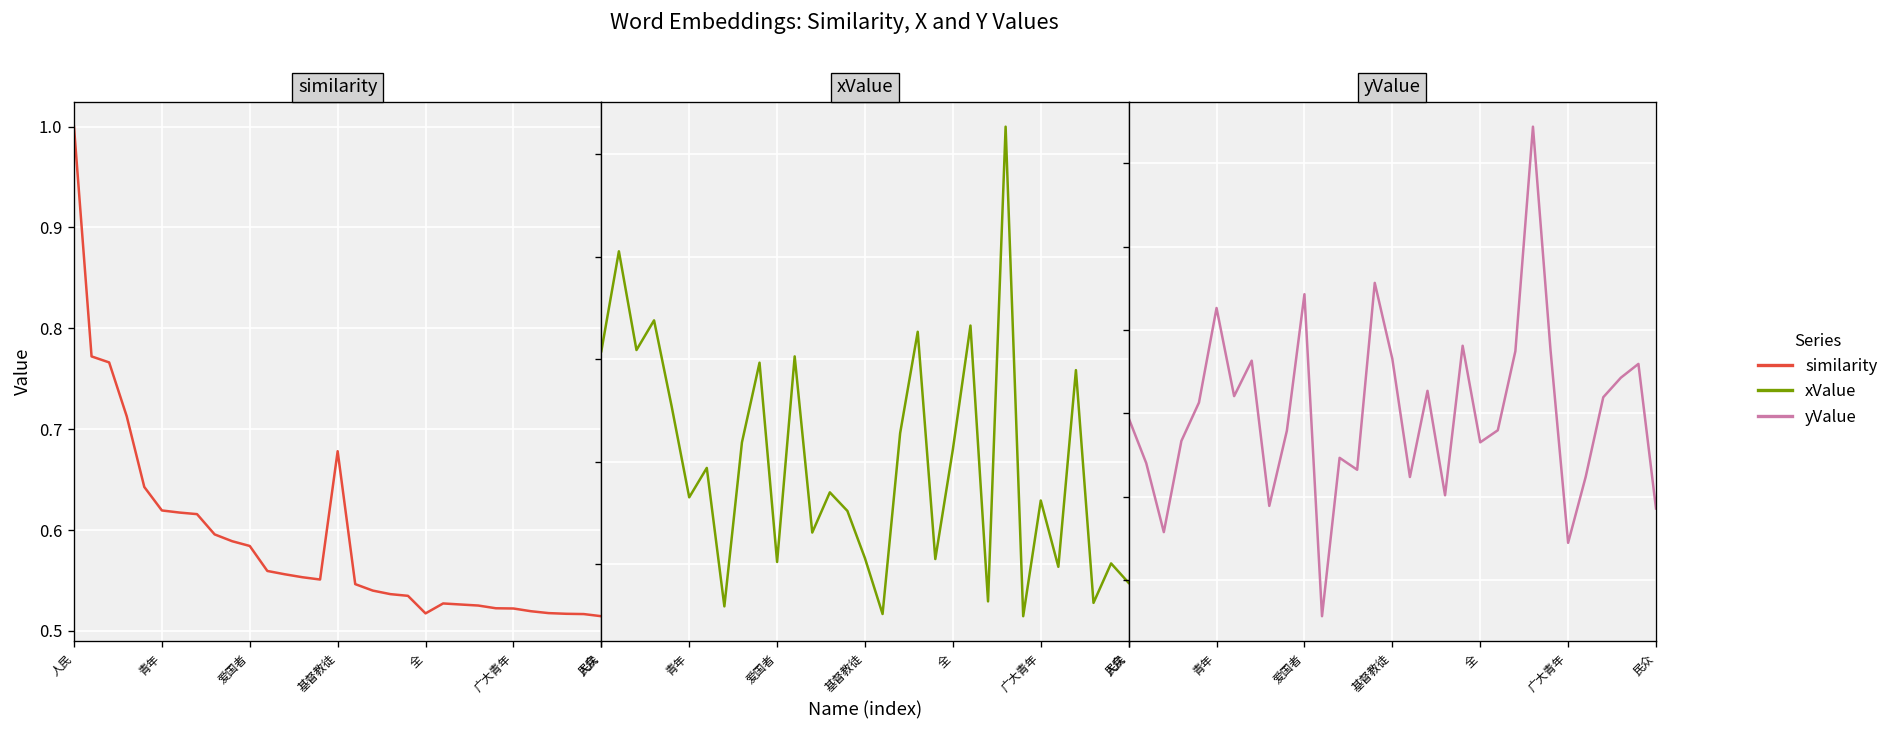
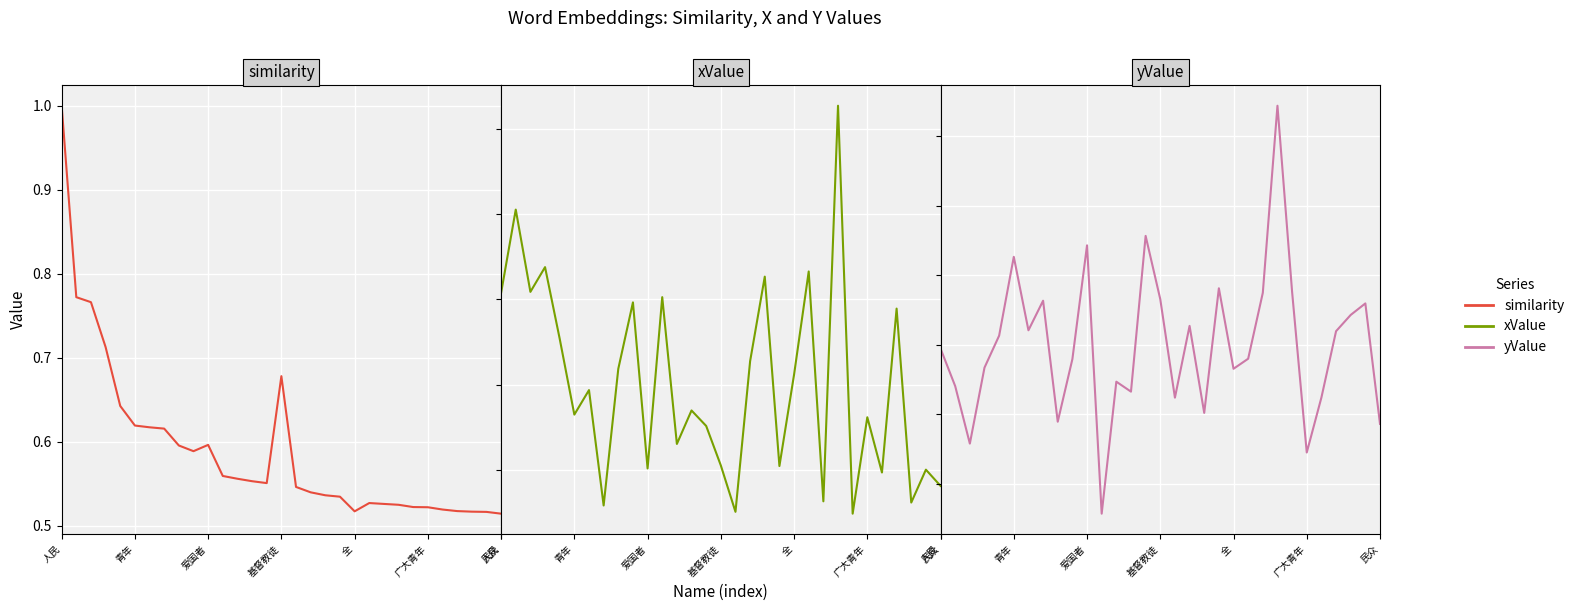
  {
    "similarity": {
      "人民": 1.00,
      "青年": 0.62,
-     "爱国者": 0.58,
+     "爱国者": 0.60,
      "基督教徒": 0.68,
      "全": 0.52,
      "广大青年": 0.52,
      "民众": 0.51
    }
  }
